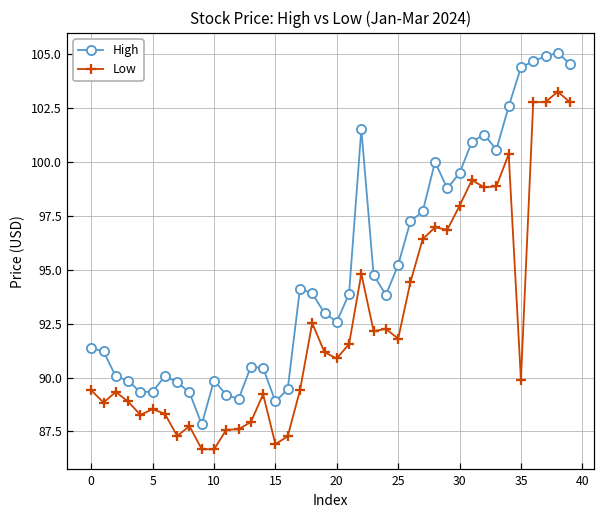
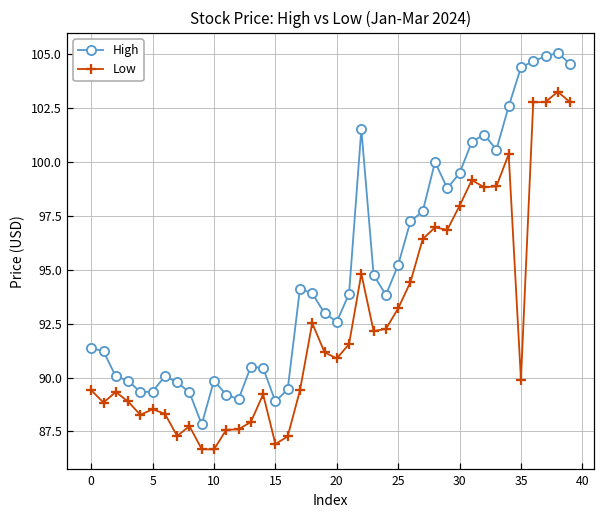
  {
    "High": {
      "0": 91.4,
      "5": 89.4,
      "10": 89.9,
      "15": 88.9,
      "20": 92.6,
      "25": 95.2,
      "30": 99.5,
      "35": 104.4
    },
    "Low": {
      "0": 89.4,
      "5": 88.5,
      "10": 86.7,
      "15": 86.9,
      "20": 90.9,
-     "25": 91.8,
+     "25": 93.2,
      "30": 98.0,
      "35": 89.9
    }
  }
